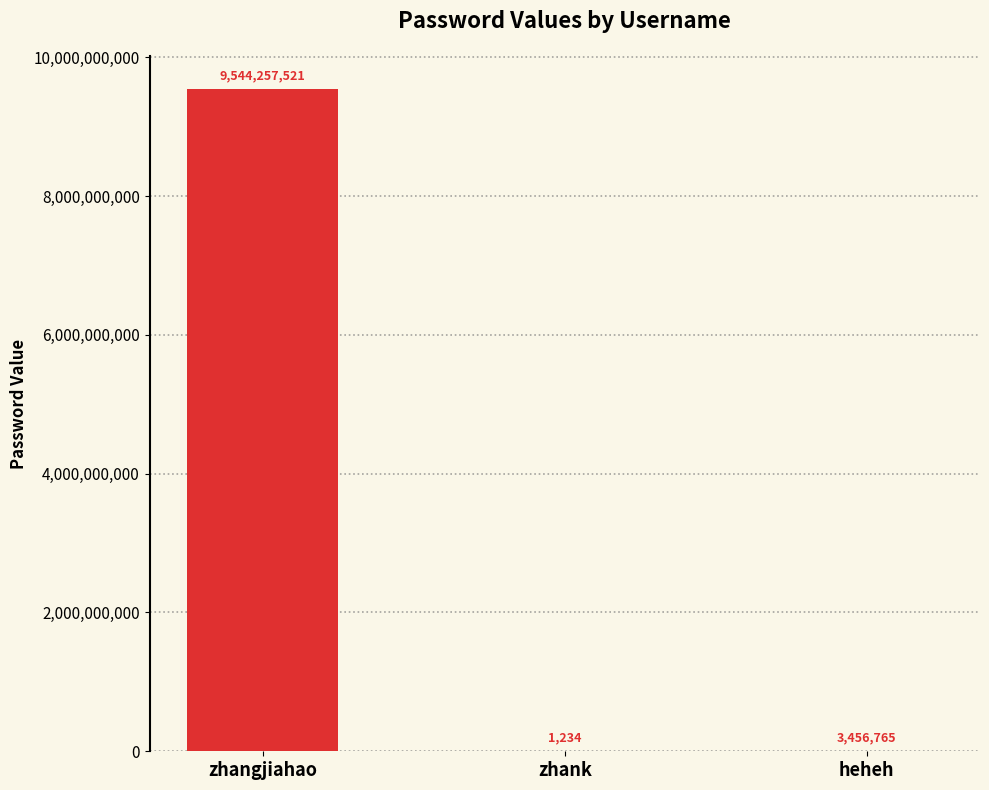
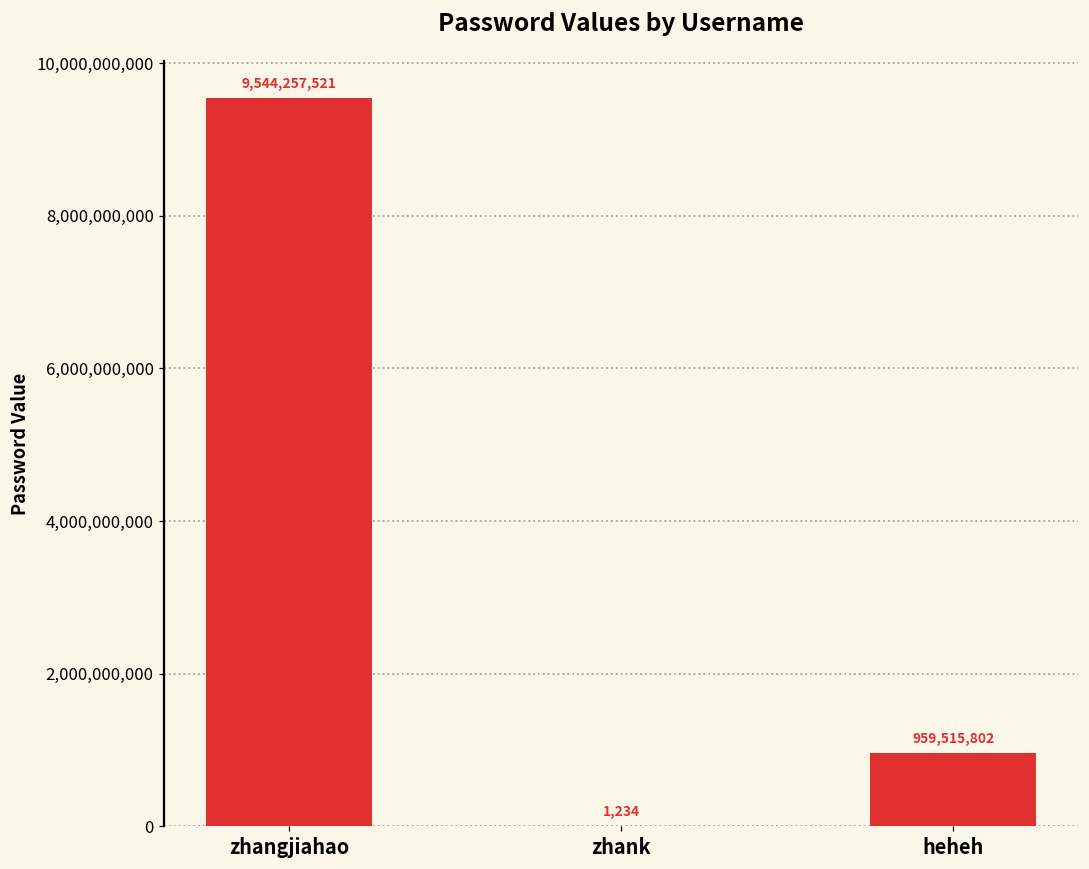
  {
    "zhangjiahao": "9,544,257,521",
    "zhank": "1,234",
-   "heheh": "3,456,765"
+   "heheh": "959,515,802"
  }
